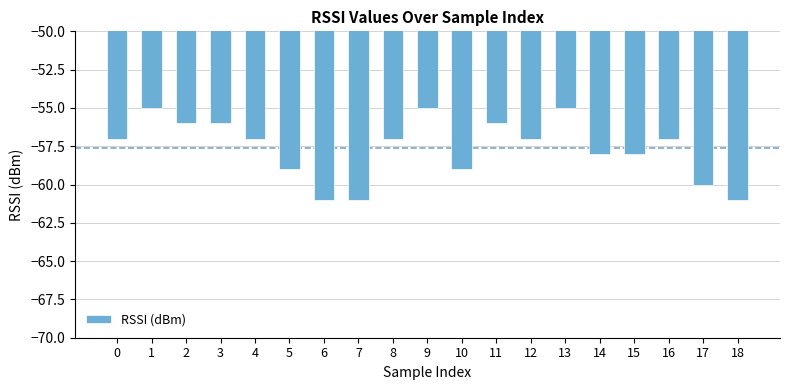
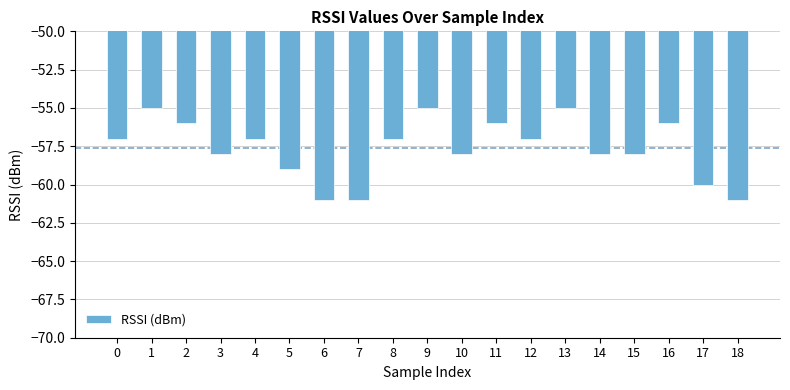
  {
    "0": -57,
    "1": -55,
    "2": -56,
-   "3": -56,
+   "3": -58,
    "4": -57,
    "5": -59,
    "6": -61,
    "7": -61,
    "8": -57,
    "9": -55,
-   "10": -59,
+   "10": -58,
    "11": -56,
    "12": -57,
    "13": -55,
    "14": -58,
    "15": -58,
-   "16": -57,
+   "16": -56,
    "17": -60,
    "18": -61
  }
